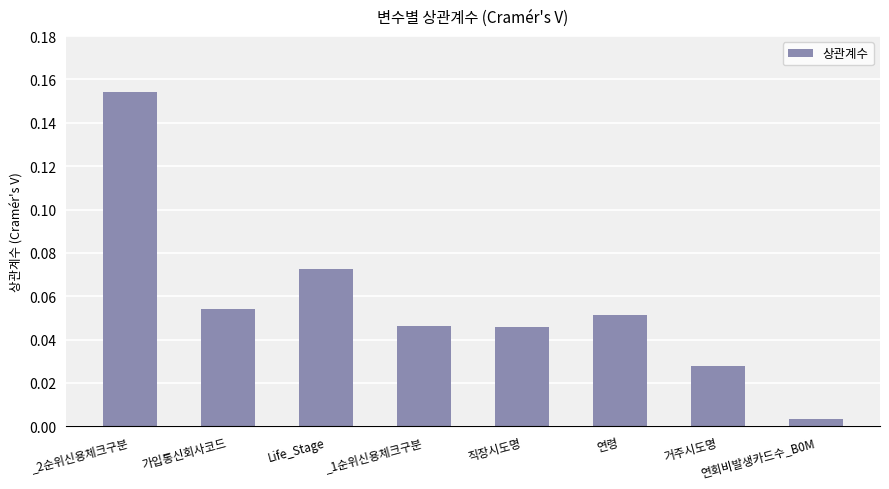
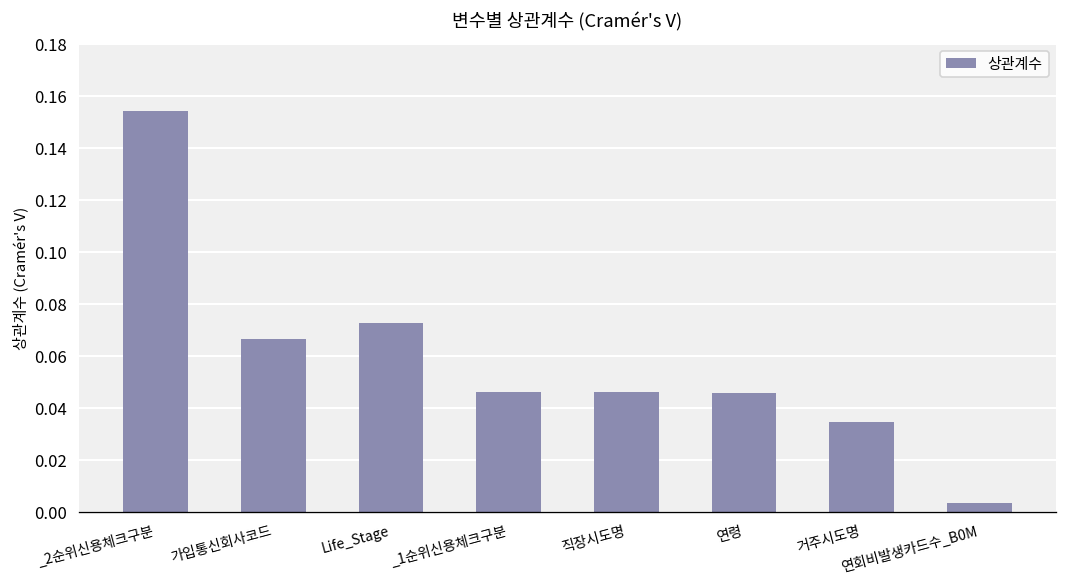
  {
    "_2순위신용체크구분": 0.154,
-   "가입통신회사코드": 0.054,
+   "가입통신회사코드": 0.066,
    "Life_Stage": 0.072,
    "_1순위신용체크구분": 0.046,
    "직장시도명": 0.046,
-   "연령": 0.052,
-   "거주시도명": 0.028,
+   "연령": 0.046,
+   "거주시도명": 0.034,
    "연회비발생카드수_B0M": 0.004
  }
